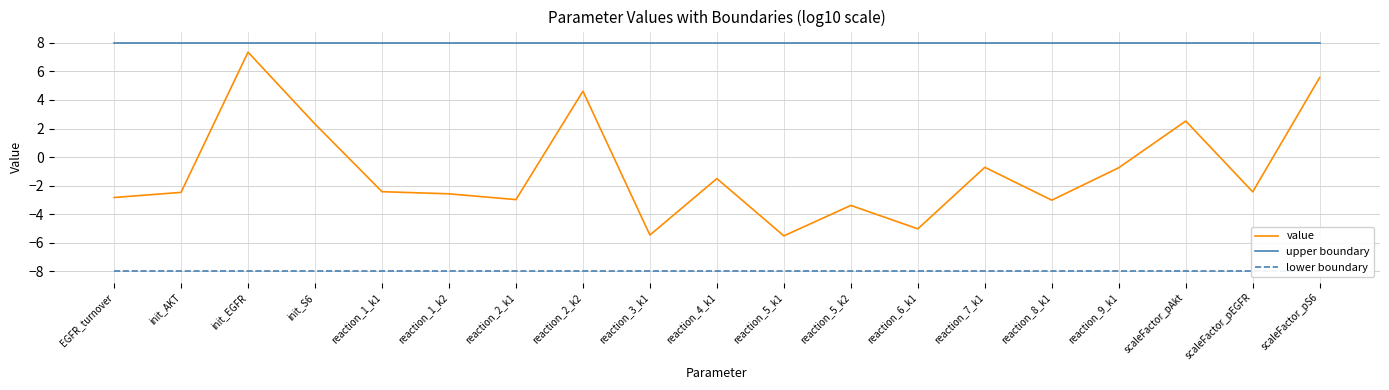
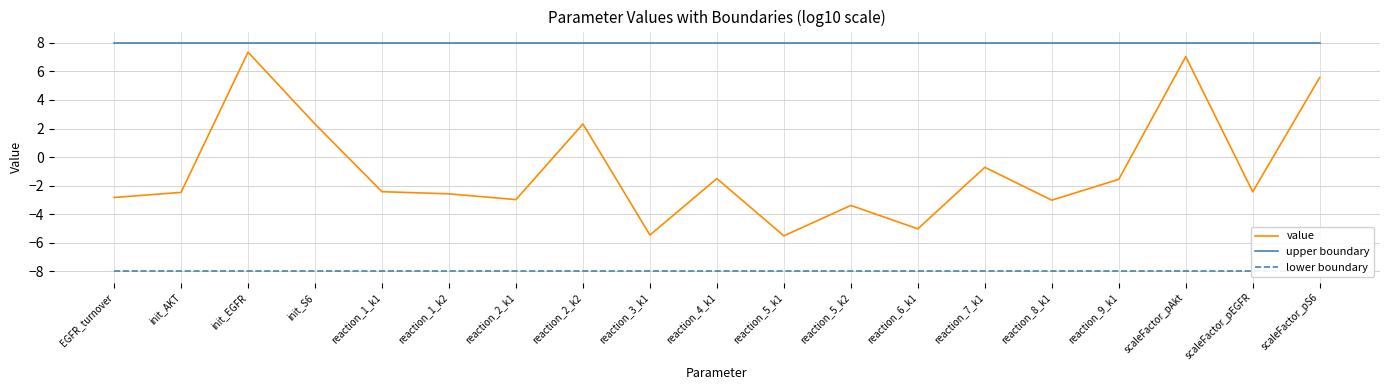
  {
    "value": {
      "EGFR_turnover": -2.8,
      "init_AKT": -2.5,
      "init_EGFR": 7.4,
      "init_S6": 2.3,
      "reaction_1_k1": -2.4,
      "reaction_1_k2": -2.6,
      "reaction_2_k1": -3.0,
-     "reaction_2_k2": 4.6,
+     "reaction_2_k2": 2.3,
      "reaction_3_k1": -5.5,
      "reaction_4_k1": -1.5,
      "reaction_5_k1": -5.5,
      "reaction_5_k2": -3.4,
      "reaction_6_k1": -5.0,
      "reaction_7_k1": -0.7,
      "reaction_8_k1": -3.0,
-     "reaction_9_k1": -0.7,
-     "scaleFactor_pAkt": 2.5,
+     "reaction_9_k1": -1.6,
+     "scaleFactor_pAkt": 7.0,
      "scaleFactor_pEGFR": -2.4,
      "scaleFactor_pS6": 5.6
    }
  }
